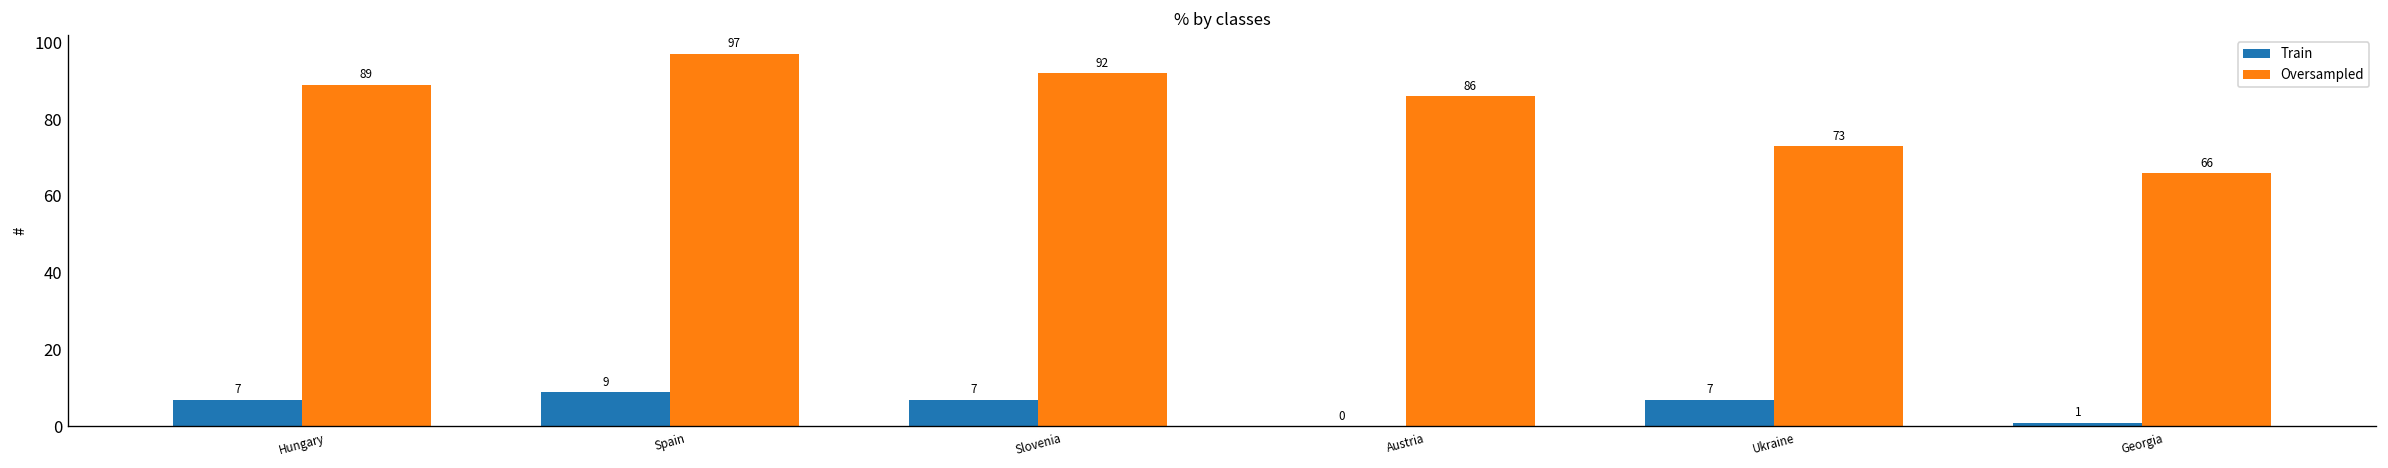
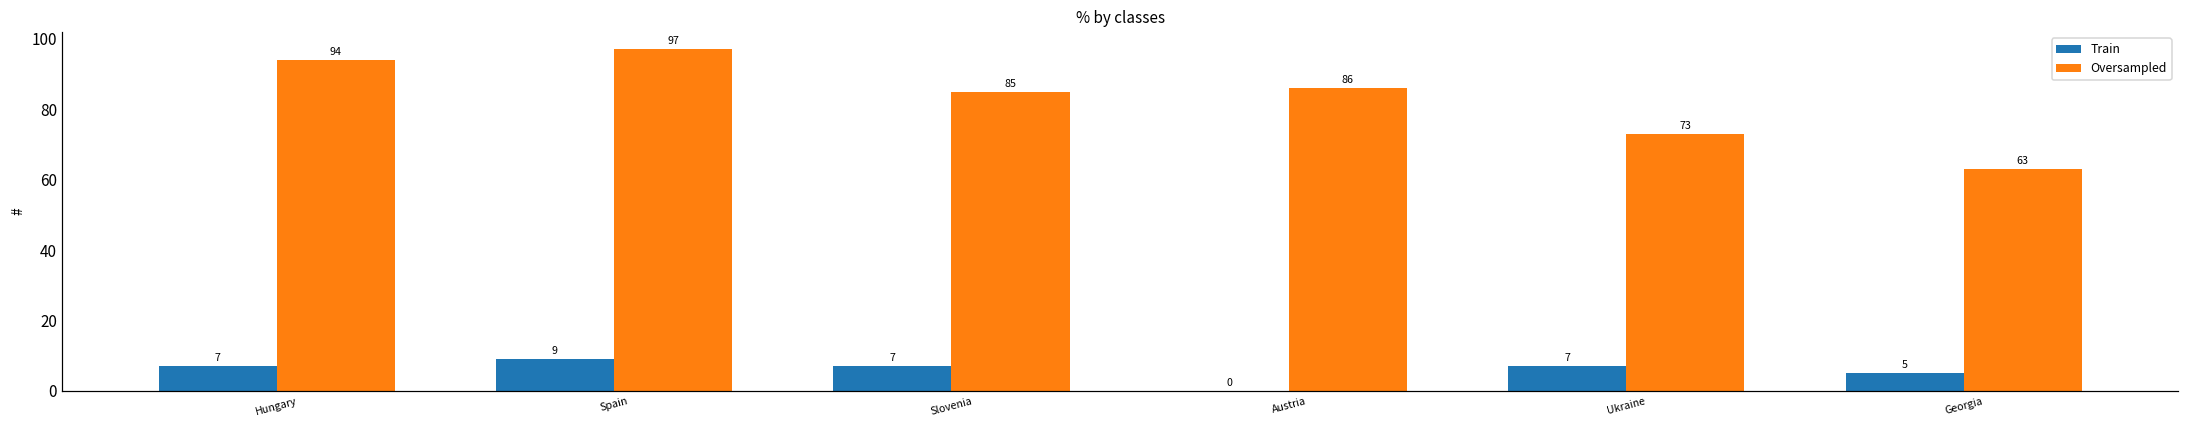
  {
    "Train": {
      "Hungary": 7,
      "Spain": 9,
      "Slovenia": 7,
      "Austria": 0,
      "Ukraine": 7,
-     "Georgia": 1
+     "Georgia": 5
    },
    "Oversampled": {
-     "Hungary": 89,
+     "Hungary": 94,
      "Spain": 97,
-     "Slovenia": 92,
+     "Slovenia": 85,
      "Austria": 86,
      "Ukraine": 73,
-     "Georgia": 66
+     "Georgia": 63
    }
  }
